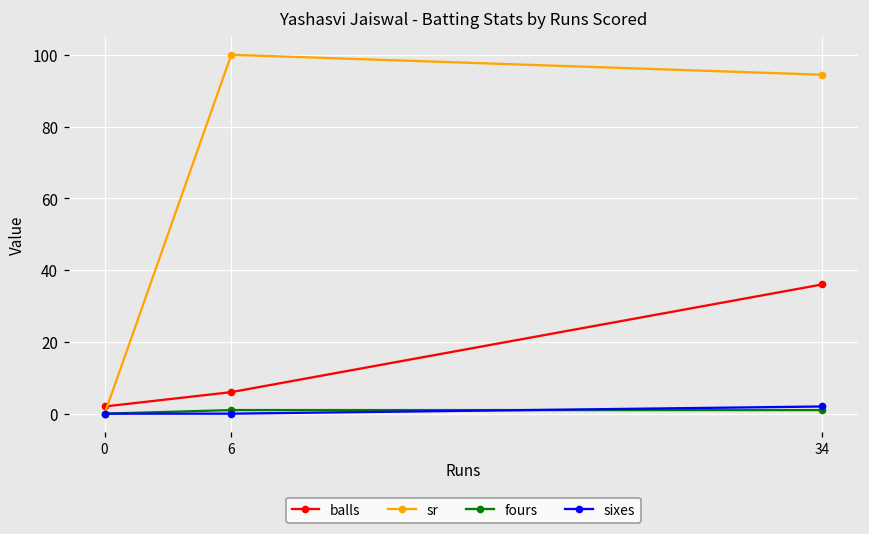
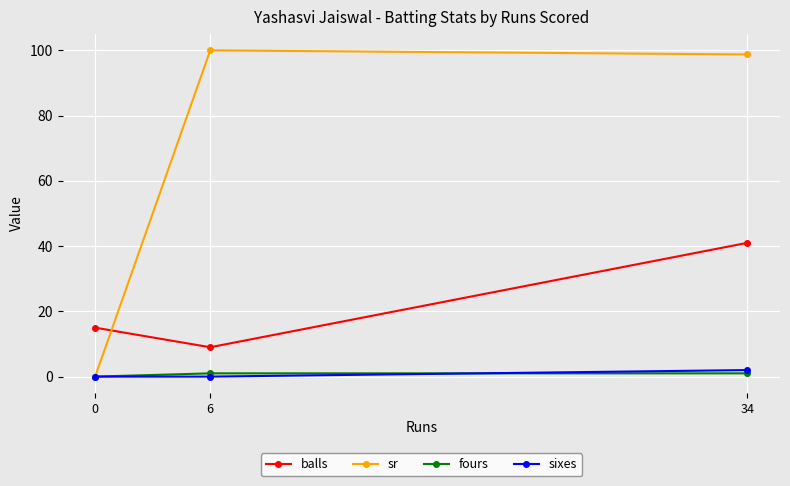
  {
    "balls": {
-     "0": 2,
-     "6": 6,
-     "34": 36
+     "0": 15,
+     "6": 9,
+     "34": 41
    },
    "sr": {
      "6": 100,
-     "34": 94
+     "34": 99
    },
    "fours": {
      "6": 1,
      "34": 1
    },
    "sixes": {
      "6": 0,
      "34": 2
    }
  }
